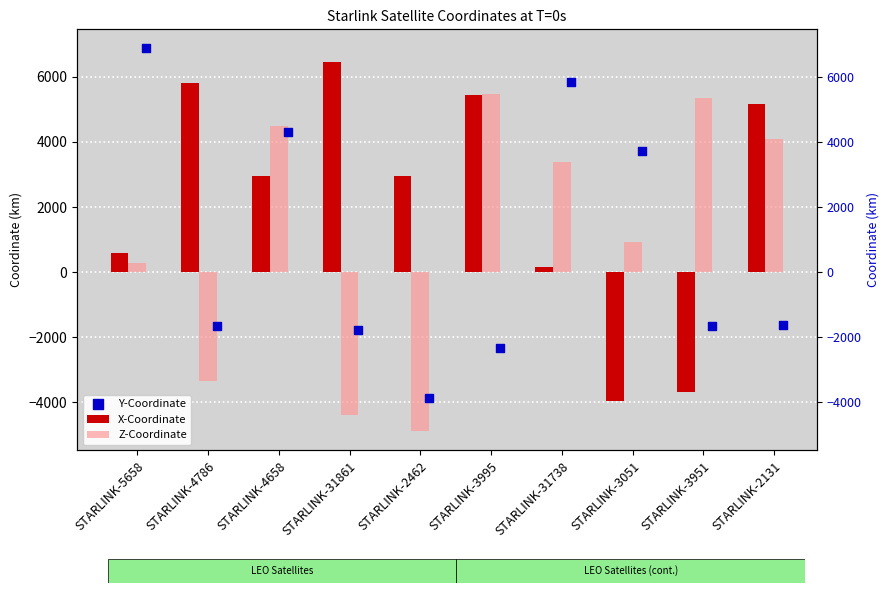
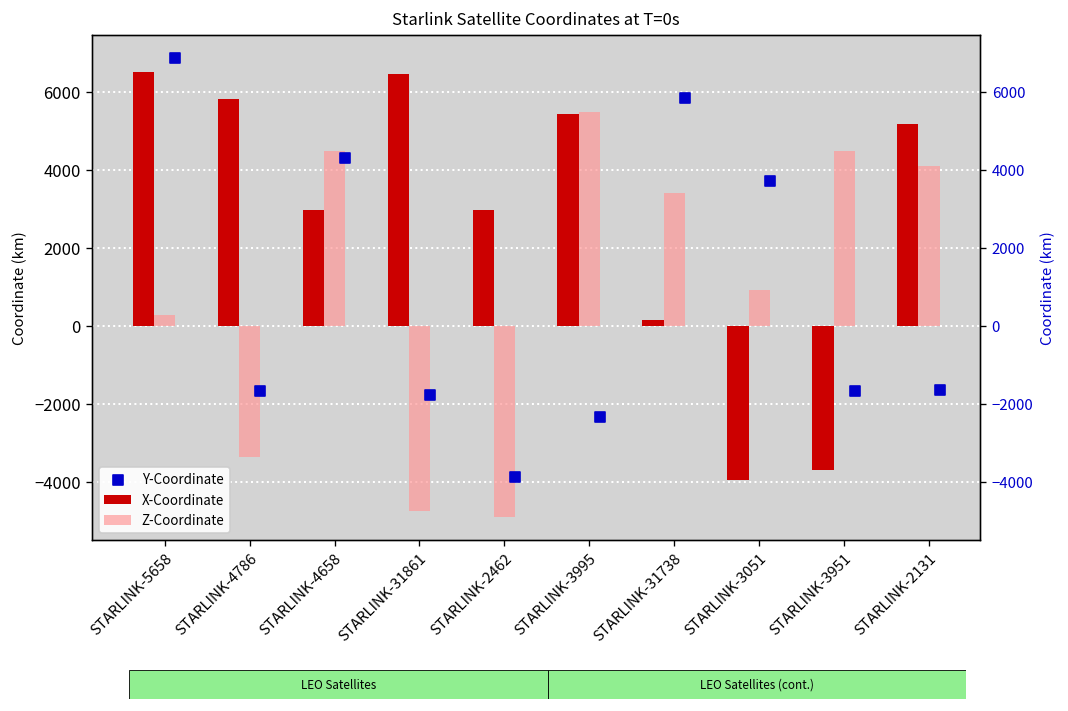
  {
    "X-Coordinate": {
-     "STARLINK-5658": 600,
+     "STARLINK-5658": 6500,
      "STARLINK-4786": 5800,
      "STARLINK-4658": 3000,
      "STARLINK-31861": 6500,
      "STARLINK-2462": 3000,
      "STARLINK-3995": 5400,
      "STARLINK-31738": 200,
      "STARLINK-3051": -3900,
      "STARLINK-3951": -3700,
      "STARLINK-2131": 5200
    },
    "Z-Coordinate": {
      "STARLINK-5658": 300,
      "STARLINK-4786": -3300,
      "STARLINK-4658": 4500,
-     "STARLINK-31861": -4400,
+     "STARLINK-31861": -4700,
      "STARLINK-2462": -4900,
      "STARLINK-3995": 5500,
      "STARLINK-31738": 3400,
      "STARLINK-3051": 900,
-     "STARLINK-3951": 5300,
+     "STARLINK-3951": 4500,
      "STARLINK-2131": 4100
    }
  }
